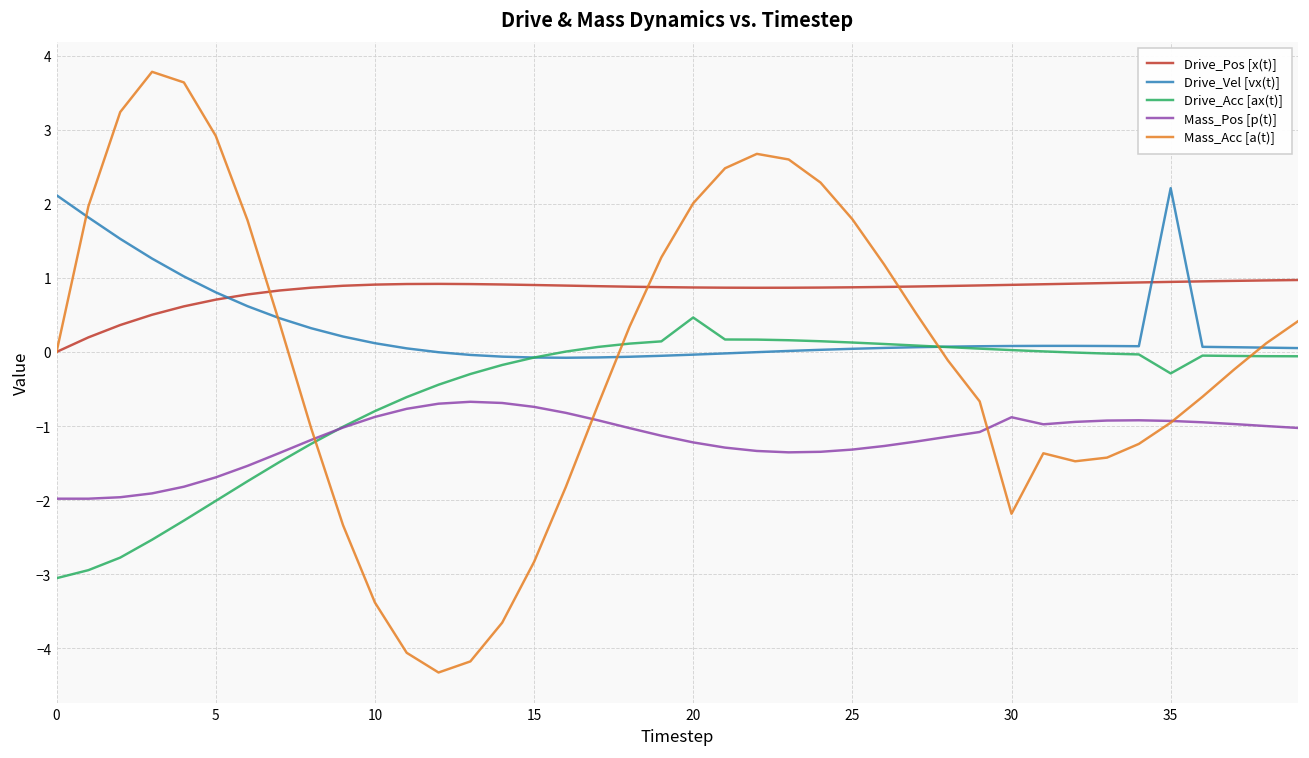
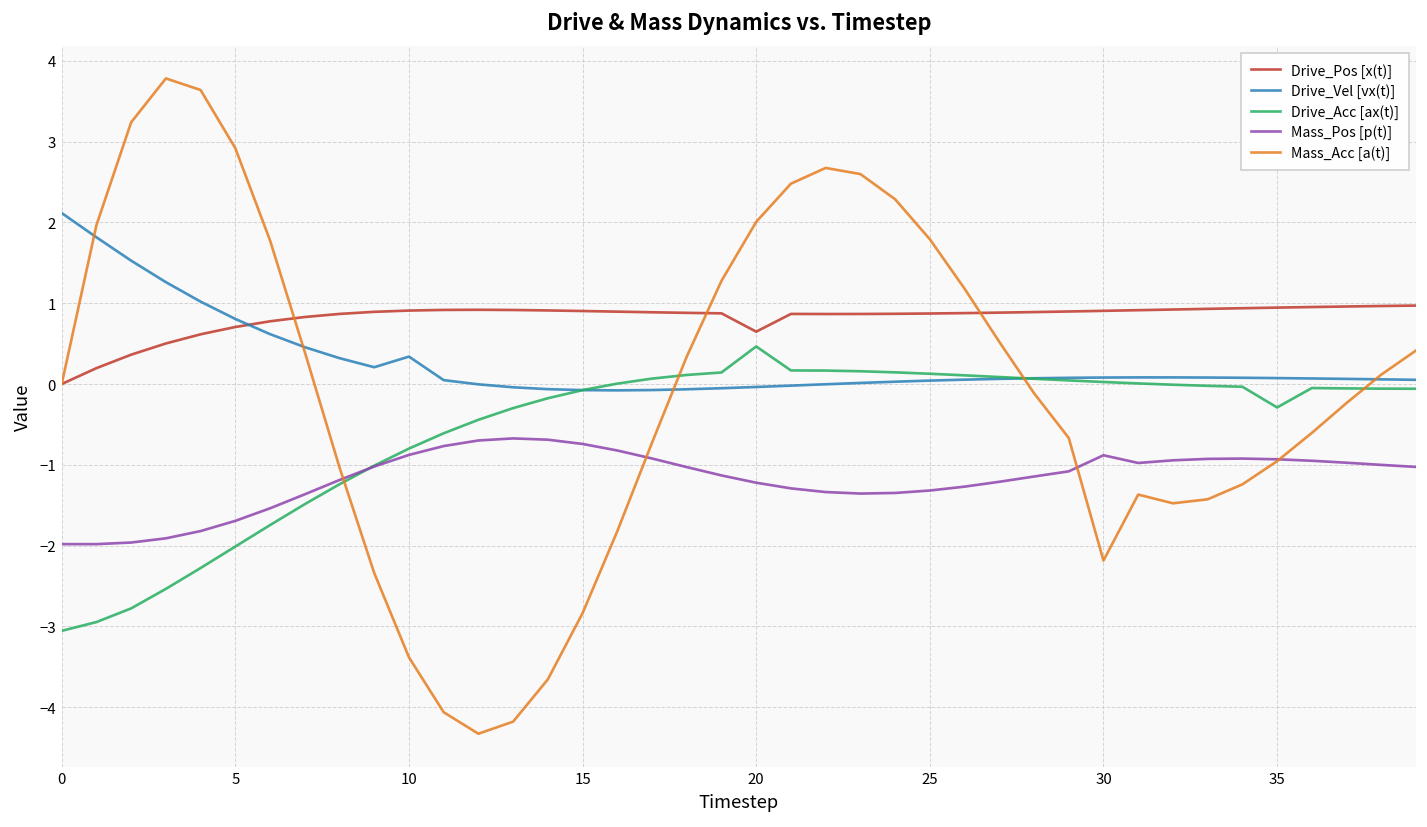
  {
    "Drive_Pos [x(t)]": {
      "5": 0.7,
      "10": 0.9,
      "15": 0.9,
-     "20": 0.9,
+     "20": 0.6,
      "25": 0.9,
      "30": 0.9,
      "35": 0.9
    },
    "Drive_Vel [vx(t)]": {
      "0": 2.1,
      "5": 0.8,
-     "10": 0.1,
+     "10": 0.3,
      "20": 0.0,
      "25": 0.0,
      "30": 0.1,
-     "35": 2.2
+     "35": 0.1
    },
    "Drive_Acc [ax(t)]": {
      "0": -3.1,
      "5": -2.0,
      "10": -0.8,
      "20": 0.5,
      "25": 0.1,
      "30": 0.0,
      "35": -0.3
    },
    "Mass_Pos [p(t)]": {
      "0": -2.0,
      "5": -1.7,
      "10": -0.9,
      "15": -0.7,
      "20": -1.2,
      "25": -1.3,
      "30": -0.9
    },
    "Mass_Acc [a(t)]": {
      "5": 2.9,
      "10": -3.4,
      "15": -2.8,
      "20": 2.0,
      "25": 1.8,
      "30": -2.2
    }
  }
